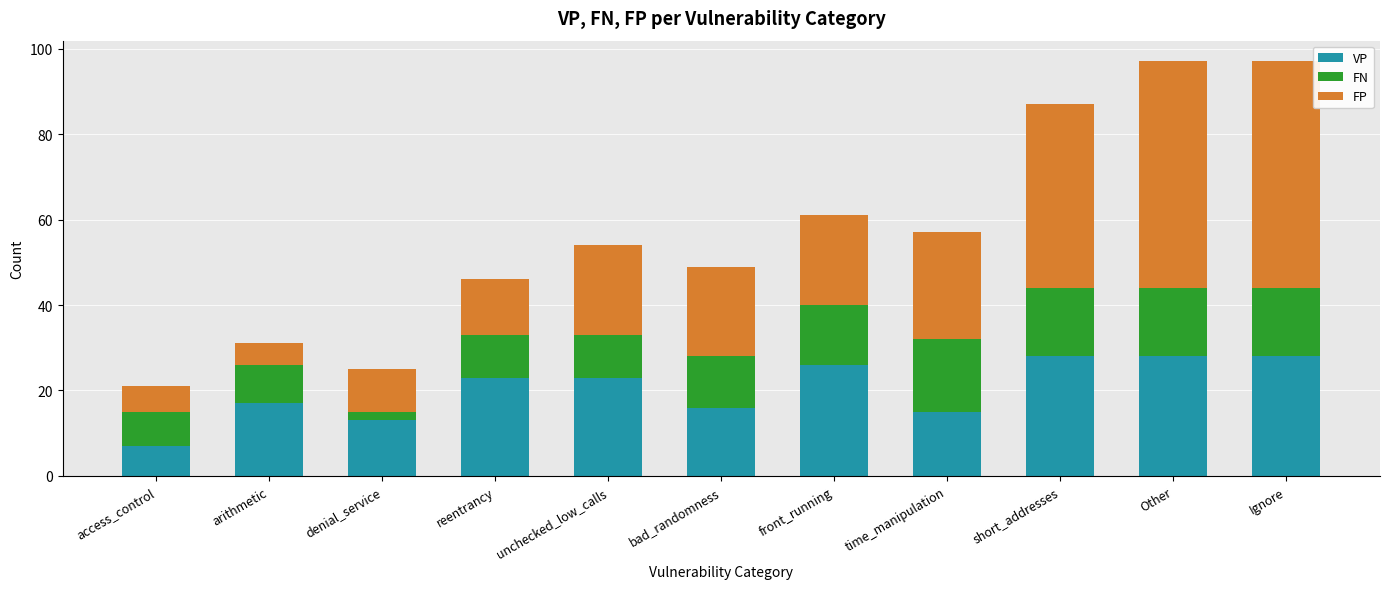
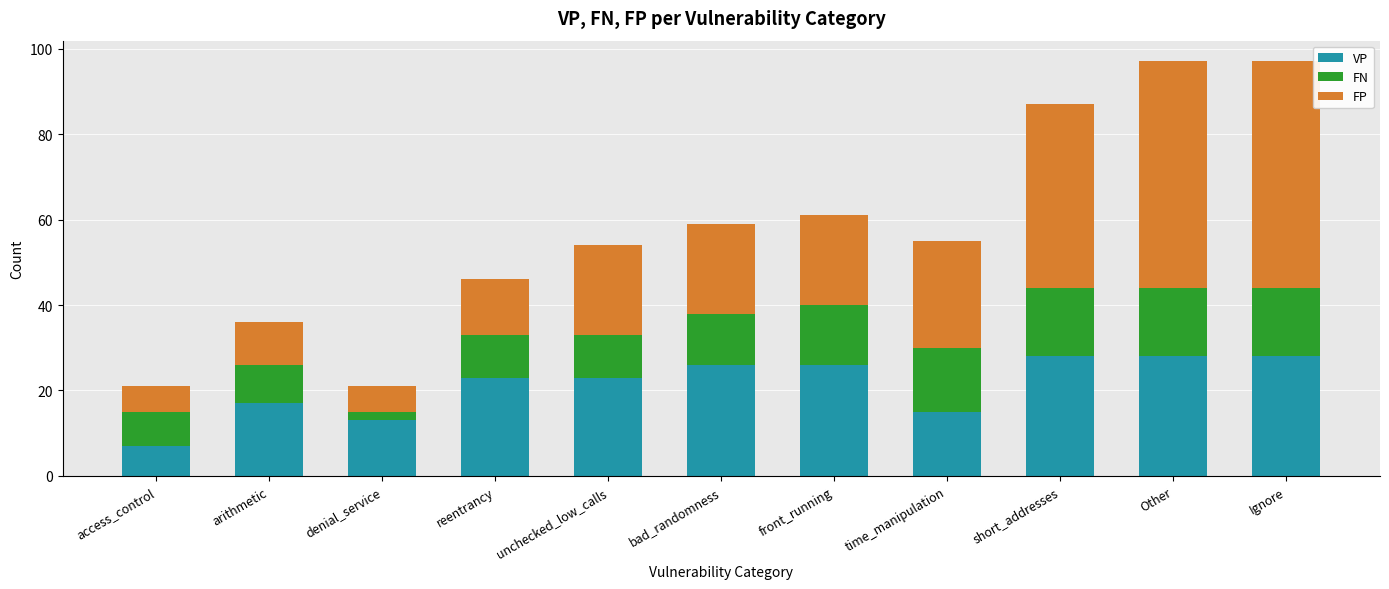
  {
    "VP": {
      "access_control": 7,
      "arithmetic": 17,
      "denial_service": 13,
      "reentrancy": 23,
      "unchecked_low_calls": 23,
-     "bad_randomness": 16,
+     "bad_randomness": 26,
      "front_running": 26,
      "time_manipulation": 15,
      "short_addresses": 28,
      "Other": 28,
      "Ignore": 28
    },
    "FN": {
      "access_control": 8,
      "arithmetic": 9,
      "denial_service": 2,
      "reentrancy": 10,
      "unchecked_low_calls": 10,
      "bad_randomness": 12,
      "front_running": 14,
-     "time_manipulation": 17,
+     "time_manipulation": 15,
      "short_addresses": 16,
      "Other": 16,
      "Ignore": 16
    },
    "FP": {
      "access_control": 6,
-     "arithmetic": 5,
-     "denial_service": 10,
+     "arithmetic": 10,
+     "denial_service": 6,
      "reentrancy": 13,
      "unchecked_low_calls": 21,
      "bad_randomness": 21,
      "front_running": 21,
      "time_manipulation": 25,
      "short_addresses": 43,
      "Other": 53,
      "Ignore": 53
    }
  }
